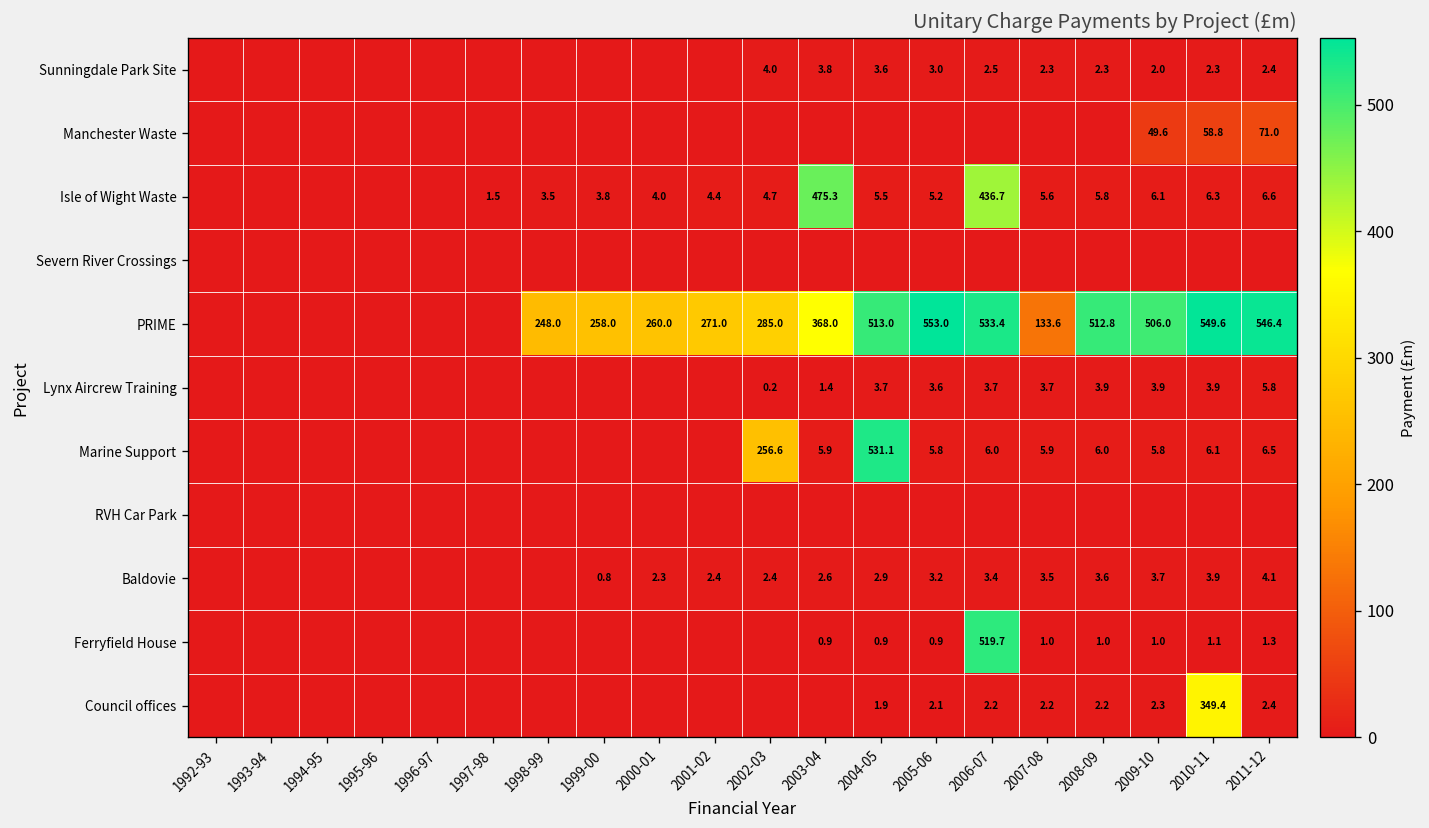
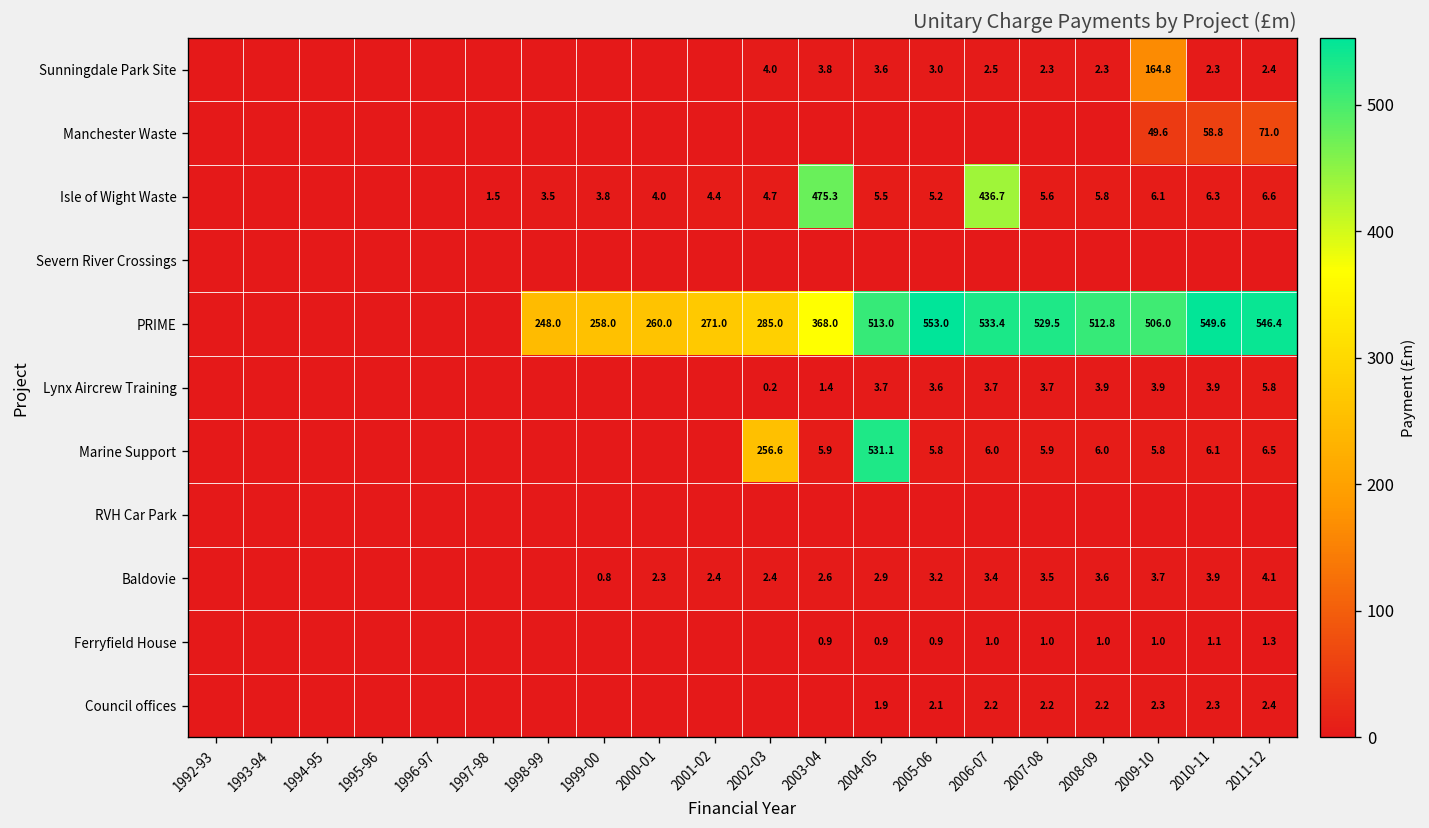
  {
    "Sunningdale Park Site": {
      "2002-03": 4.0,
      "2003-04": 3.8,
      "2004-05": 3.6,
      "2005-06": 3.0,
      "2006-07": 2.5,
      "2007-08": 2.3,
      "2008-09": 2.3,
-     "2009-10": 2.0,
+     "2009-10": 164.8,
      "2010-11": 2.3,
      "2011-12": 2.4
    },
    "Manchester Waste": {
      "2009-10": 49.6,
      "2010-11": 58.8,
      "2011-12": 71.0
    },
    "Isle of Wight Waste": {
      "1997-98": 1.5,
      "1998-99": 3.5,
      "1999-00": 3.8,
      "2000-01": 4.0,
      "2001-02": 4.4,
      "2002-03": 4.7,
      "2003-04": 475.3,
      "2004-05": 5.5,
      "2005-06": 5.2,
      "2006-07": 436.7,
      "2007-08": 5.6,
      "2008-09": 5.8,
      "2009-10": 6.1,
      "2010-11": 6.3,
      "2011-12": 6.6
    },
    "PRIME": {
      "1998-99": 248.0,
      "1999-00": 258.0,
      "2000-01": 260.0,
      "2001-02": 271.0,
      "2002-03": 285.0,
      "2003-04": 368.0,
      "2004-05": 513.0,
      "2005-06": 553.0,
      "2006-07": 533.4,
-     "2007-08": 133.6,
+     "2007-08": 529.5,
      "2008-09": 512.8,
      "2009-10": 506.0,
      "2010-11": 549.6,
      "2011-12": 546.4
    },
    "Lynx Aircrew Training": {
      "2002-03": 0.2,
      "2003-04": 1.4,
      "2004-05": 3.7,
      "2005-06": 3.6,
      "2006-07": 3.7,
      "2007-08": 3.7,
      "2008-09": 3.9,
      "2009-10": 3.9,
      "2010-11": 3.9,
      "2011-12": 5.8
    },
    "Marine Support": {
      "2002-03": 256.6,
      "2003-04": 5.9,
      "2004-05": 531.1,
      "2005-06": 5.8,
      "2006-07": 6.0,
      "2007-08": 5.9,
      "2008-09": 6.0,
      "2009-10": 5.8,
      "2010-11": 6.1,
      "2011-12": 6.5
    },
    "Baldovie": {
      "1999-00": 0.8,
      "2000-01": 2.3,
      "2001-02": 2.4,
      "2002-03": 2.4,
      "2003-04": 2.6,
      "2004-05": 2.9,
      "2005-06": 3.2,
      "2006-07": 3.4,
      "2007-08": 3.5,
      "2008-09": 3.6,
      "2009-10": 3.7,
      "2010-11": 3.9,
      "2011-12": 4.1
    },
    "Ferryfield House": {
      "2003-04": 0.9,
      "2004-05": 0.9,
      "2005-06": 0.9,
-     "2006-07": 519.7,
+     "2006-07": 1.0,
      "2007-08": 1.0,
      "2008-09": 1.0,
      "2009-10": 1.0,
      "2010-11": 1.1,
      "2011-12": 1.3
    },
    "Council offices": {
      "2004-05": 1.9,
      "2005-06": 2.1,
      "2006-07": 2.2,
      "2007-08": 2.2,
      "2008-09": 2.2,
      "2009-10": 2.3,
-     "2010-11": 349.4,
+     "2010-11": 2.3,
      "2011-12": 2.4
    }
  }
